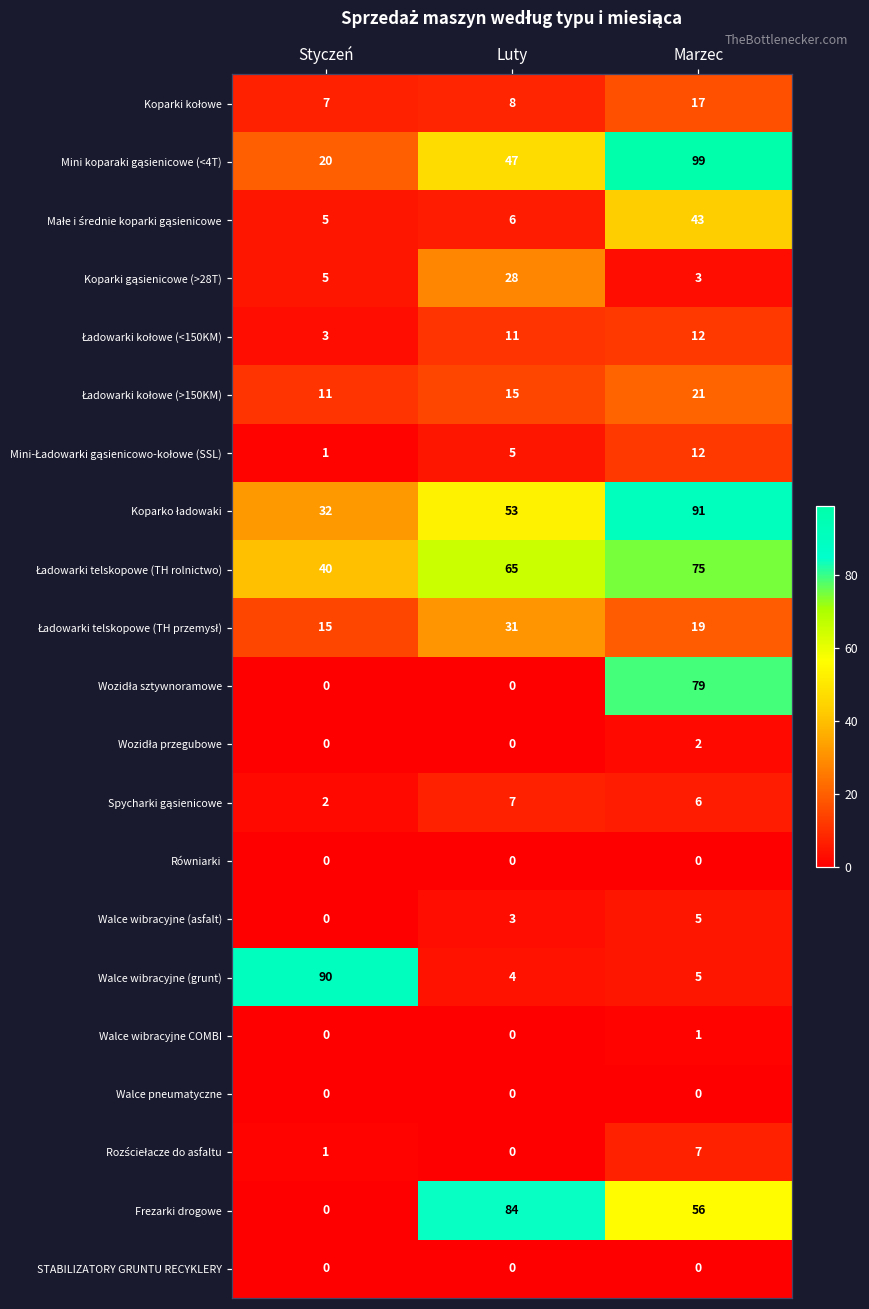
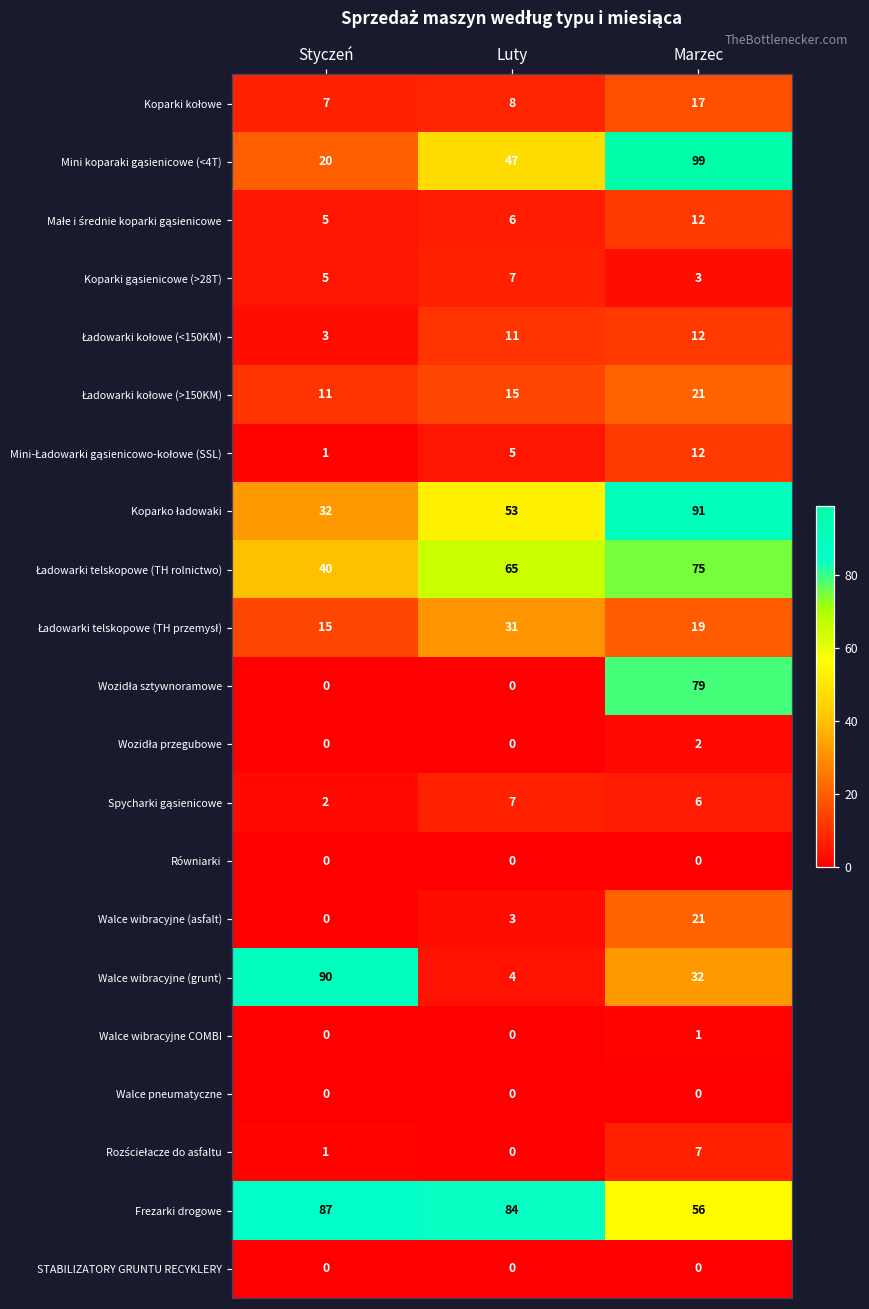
  {
    "Koparki kołowe": {
      "Styczeń": 7,
      "Luty": 8,
      "Marzec": 17
    },
    "Mini koparaki gąsienicowe (<4T)": {
      "Styczeń": 20,
      "Luty": 47,
      "Marzec": 99
    },
    "Małe i średnie koparki gąsienicowe": {
      "Styczeń": 5,
      "Luty": 6,
-     "Marzec": 43
+     "Marzec": 12
    },
    "Koparki gąsienicowe (>28T)": {
      "Styczeń": 5,
-     "Luty": 28,
+     "Luty": 7,
      "Marzec": 3
    },
    "Ładowarki kołowe (<150KM)": {
      "Styczeń": 3,
      "Luty": 11,
      "Marzec": 12
    },
    "Ładowarki kołowe (>150KM)": {
      "Styczeń": 11,
      "Luty": 15,
      "Marzec": 21
    },
    "Mini-Ładowarki gąsienicowo-kołowe (SSL)": {
      "Styczeń": 1,
      "Luty": 5,
      "Marzec": 12
    },
    "Koparko ładowaki": {
      "Styczeń": 32,
      "Luty": 53,
      "Marzec": 91
    },
    "Ładowarki telskopowe (TH rolnictwo)": {
      "Styczeń": 40,
      "Luty": 65,
      "Marzec": 75
    },
    "Ładowarki telskopowe (TH przemysł)": {
      "Styczeń": 15,
      "Luty": 31,
      "Marzec": 19
    },
    "Wozidła sztywnoramowe": {
      "Styczeń": 0,
      "Luty": 0,
      "Marzec": 79
    },
    "Wozidła przegubowe": {
      "Styczeń": 0,
      "Luty": 0,
      "Marzec": 2
    },
    "Spycharki gąsienicowe": {
      "Styczeń": 2,
      "Luty": 7,
      "Marzec": 6
    },
    "Równiarki": {
      "Styczeń": 0,
      "Luty": 0,
      "Marzec": 0
    },
    "Walce wibracyjne (asfalt)": {
      "Styczeń": 0,
      "Luty": 3,
-     "Marzec": 5
+     "Marzec": 21
    },
    "Walce wibracyjne (grunt)": {
      "Styczeń": 90,
      "Luty": 4,
-     "Marzec": 5
+     "Marzec": 32
    },
    "Walce wibracyjne COMBI": {
      "Styczeń": 0,
      "Luty": 0,
      "Marzec": 1
    },
    "Walce pneumatyczne": {
      "Styczeń": 0,
      "Luty": 0,
      "Marzec": 0
    },
    "Rozściełacze do asfaltu": {
      "Styczeń": 1,
      "Luty": 0,
      "Marzec": 7
    },
    "Frezarki drogowe": {
-     "Styczeń": 0,
+     "Styczeń": 87,
      "Luty": 84,
      "Marzec": 56
    },
    "STABILIZATORY GRUNTU RECYKLERY": {
      "Styczeń": 0,
      "Luty": 0,
      "Marzec": 0
    }
  }
